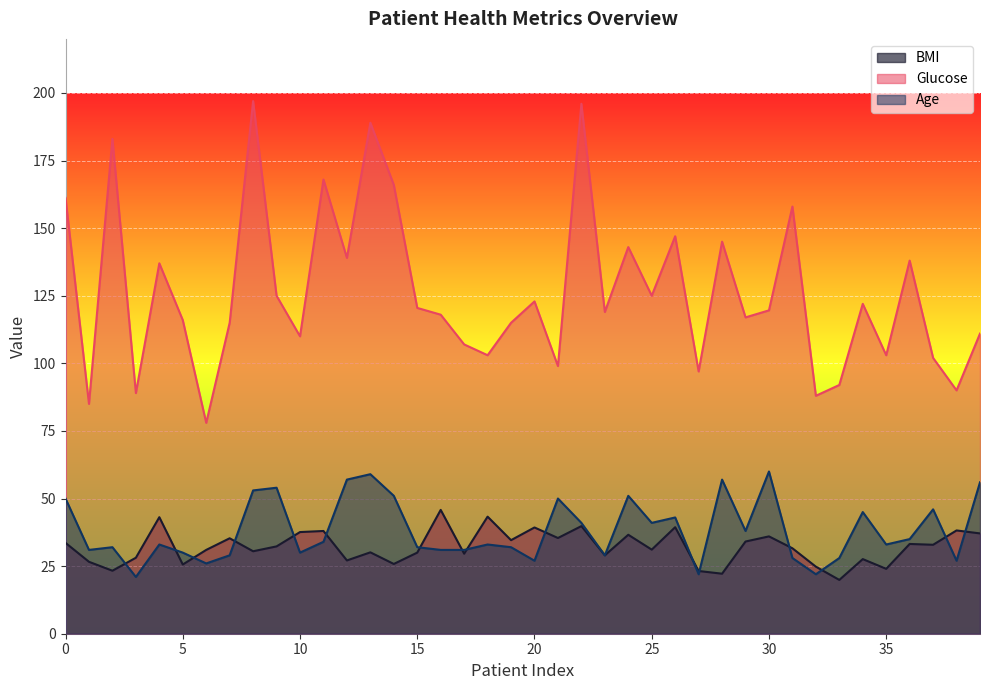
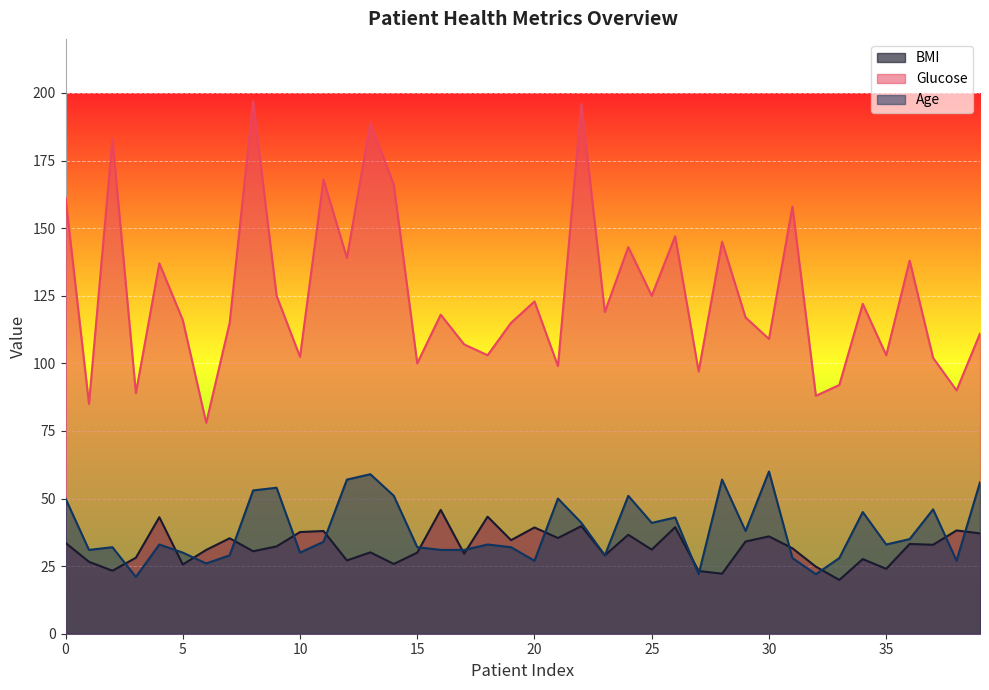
  {
    "Glucose": {
      "0": 161,
      "5": 116,
-     "10": 110,
-     "15": 121,
+     "10": 102,
+     "15": 100,
      "20": 123,
      "25": 125,
-     "30": 120,
+     "30": 109,
      "35": 103
    }
  }
